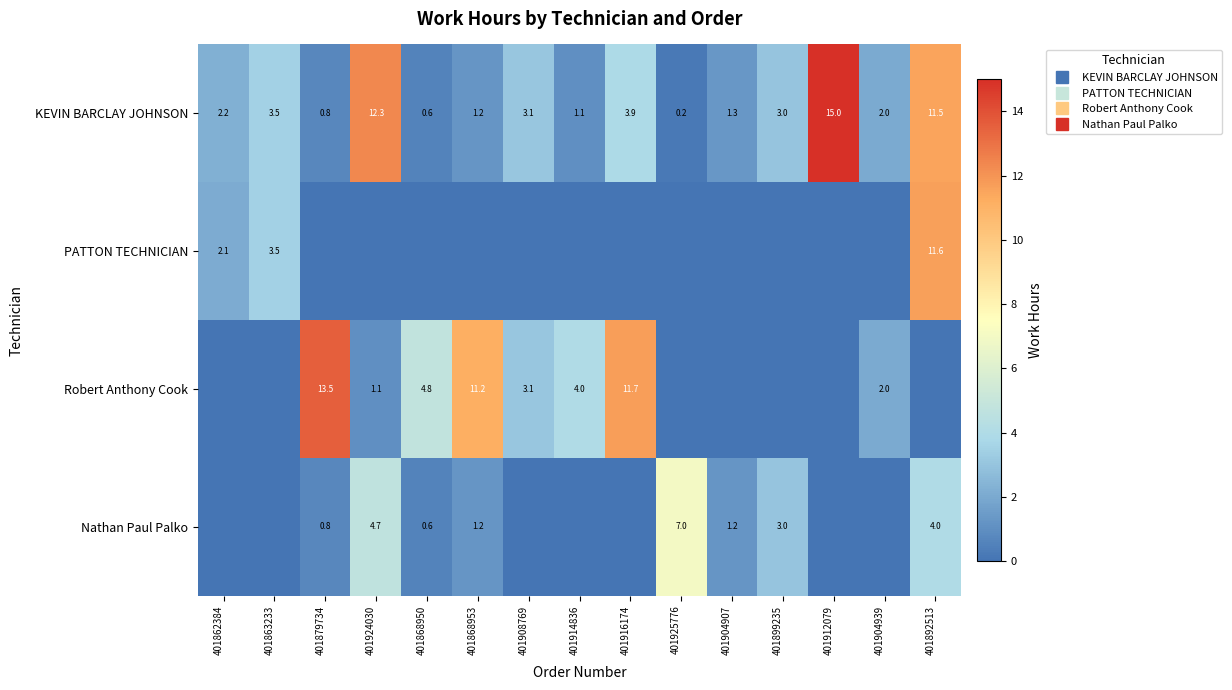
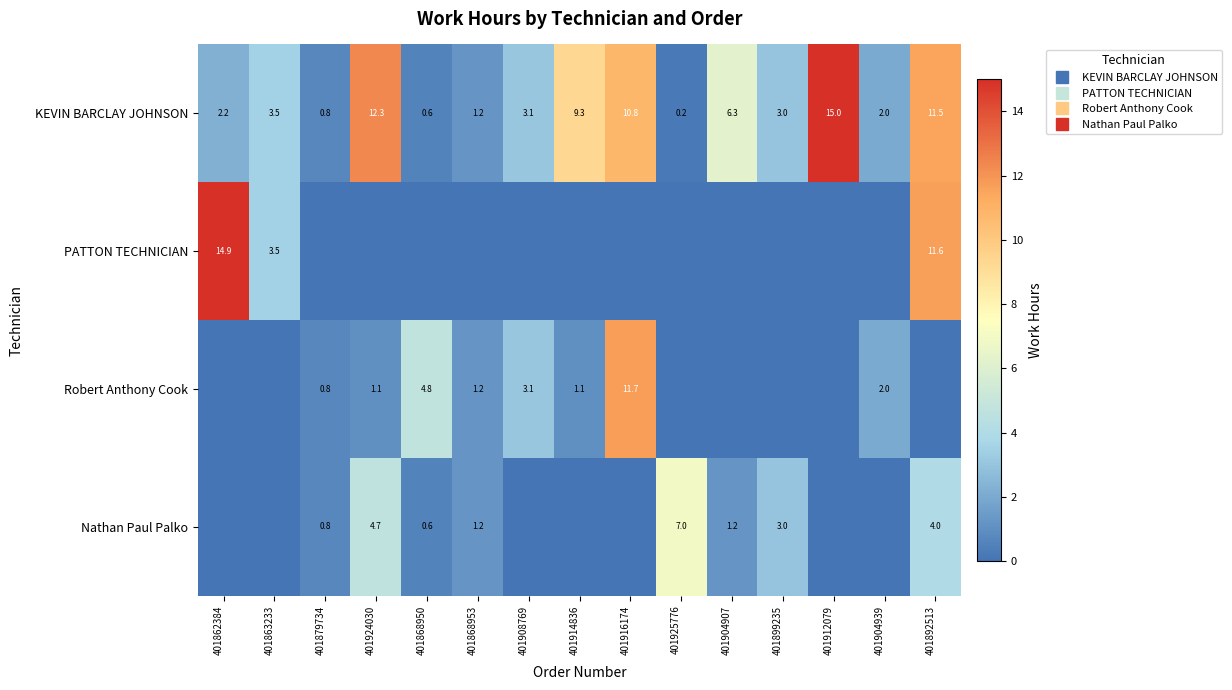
  {
    "KEVIN BARCLAY JOHNSON": {
      "401862384": 2.2,
      "401863233": 3.5,
      "401879734": 0.8,
      "401924030": 12.3,
      "401868950": 0.6,
      "401868953": 1.2,
      "401908769": 3.1,
-     "401914836": 1.1,
-     "401916174": 3.9,
+     "401914836": 9.3,
+     "401916174": 10.8,
      "401925776": 0.2,
-     "401904907": 1.3,
+     "401904907": 6.3,
      "401899235": 3.0,
      "401912079": 15.0,
      "401904939": 2.0,
      "401892513": 11.5
    },
    "PATTON TECHNICIAN": {
-     "401862384": 2.1,
+     "401862384": 14.9,
      "401863233": 3.5,
      "401892513": 11.6
    },
    "Robert Anthony Cook": {
-     "401879734": 13.5,
+     "401879734": 0.8,
      "401924030": 1.1,
      "401868950": 4.8,
-     "401868953": 11.2,
+     "401868953": 1.2,
      "401908769": 3.1,
-     "401914836": 4.0,
+     "401914836": 1.1,
      "401916174": 11.7,
      "401904939": 2.0
    },
    "Nathan Paul Palko": {
      "401879734": 0.8,
      "401924030": 4.7,
      "401868950": 0.6,
      "401868953": 1.2,
      "401925776": 7.0,
      "401904907": 1.2,
      "401899235": 3.0,
      "401892513": 4.0
    }
  }
